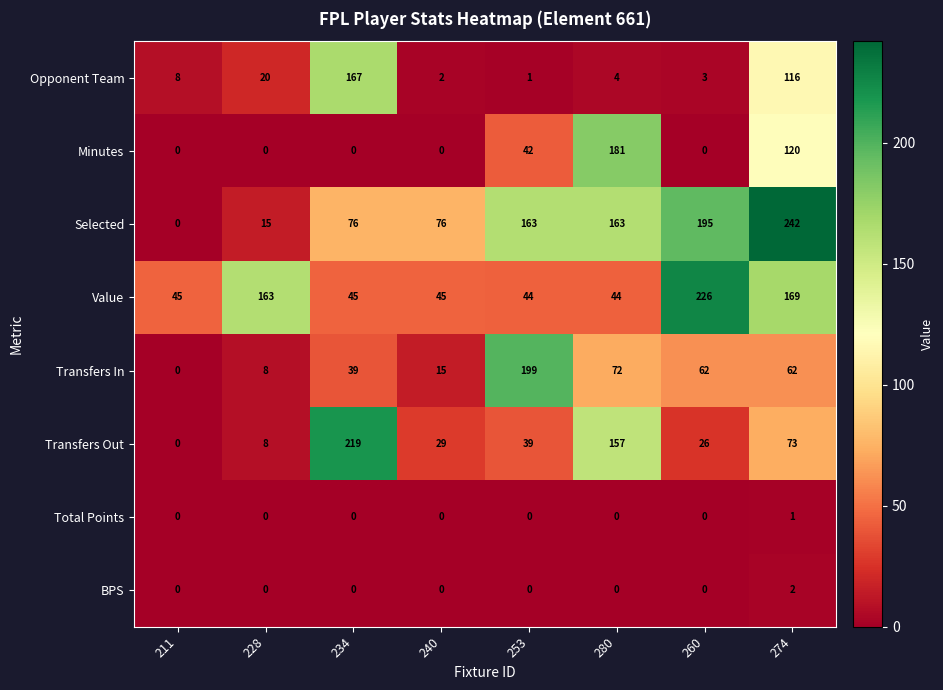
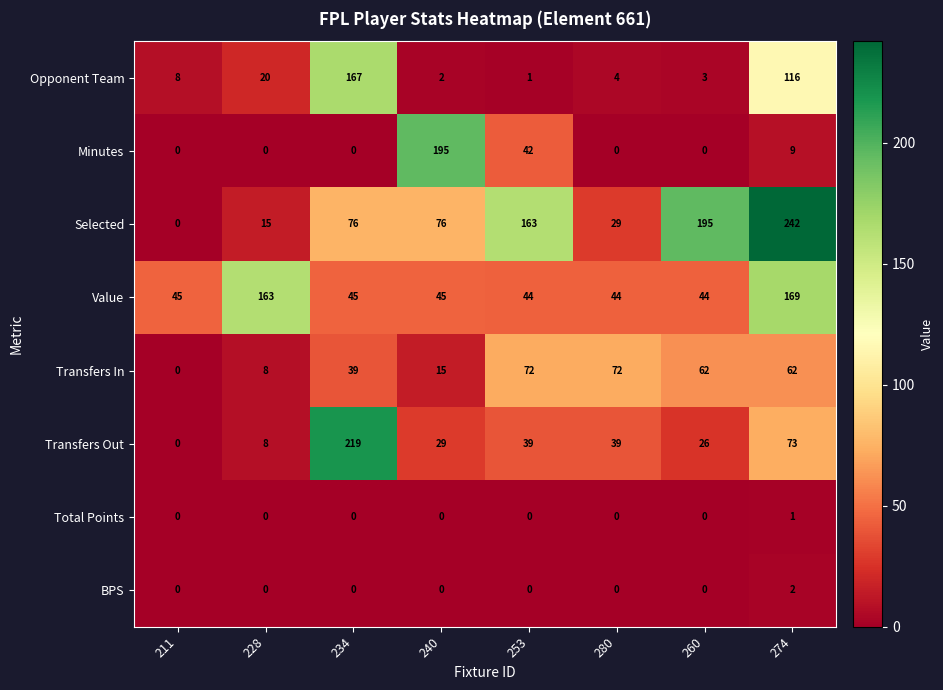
  {
    "Opponent Team": {
      "211": 8,
      "228": 20,
      "234": 167,
      "240": 2,
      "253": 1,
      "280": 4,
      "260": 3,
      "274": 116
    },
    "Minutes": {
      "211": 0,
      "228": 0,
      "234": 0,
-     "240": 0,
+     "240": 195,
      "253": 42,
-     "280": 181,
+     "280": 0,
      "260": 0,
-     "274": 120
+     "274": 9
    },
    "Selected": {
      "211": 0,
      "228": 15,
      "234": 76,
      "240": 76,
      "253": 163,
-     "280": 163,
+     "280": 29,
      "260": 195,
      "274": 242
    },
    "Value": {
      "211": 45,
      "228": 163,
      "234": 45,
      "240": 45,
      "253": 44,
      "280": 44,
-     "260": 226,
+     "260": 44,
      "274": 169
    },
    "Transfers In": {
      "211": 0,
      "228": 8,
      "234": 39,
      "240": 15,
-     "253": 199,
+     "253": 72,
      "280": 72,
      "260": 62,
      "274": 62
    },
    "Transfers Out": {
      "211": 0,
      "228": 8,
      "234": 219,
      "240": 29,
      "253": 39,
-     "280": 157,
+     "280": 39,
      "260": 26,
      "274": 73
    },
    "Total Points": {
      "211": 0,
      "228": 0,
      "234": 0,
      "240": 0,
      "253": 0,
      "280": 0,
      "260": 0,
      "274": 1
    },
    "BPS": {
      "211": 0,
      "228": 0,
      "234": 0,
      "240": 0,
      "253": 0,
      "280": 0,
      "260": 0,
      "274": 2
    }
  }
